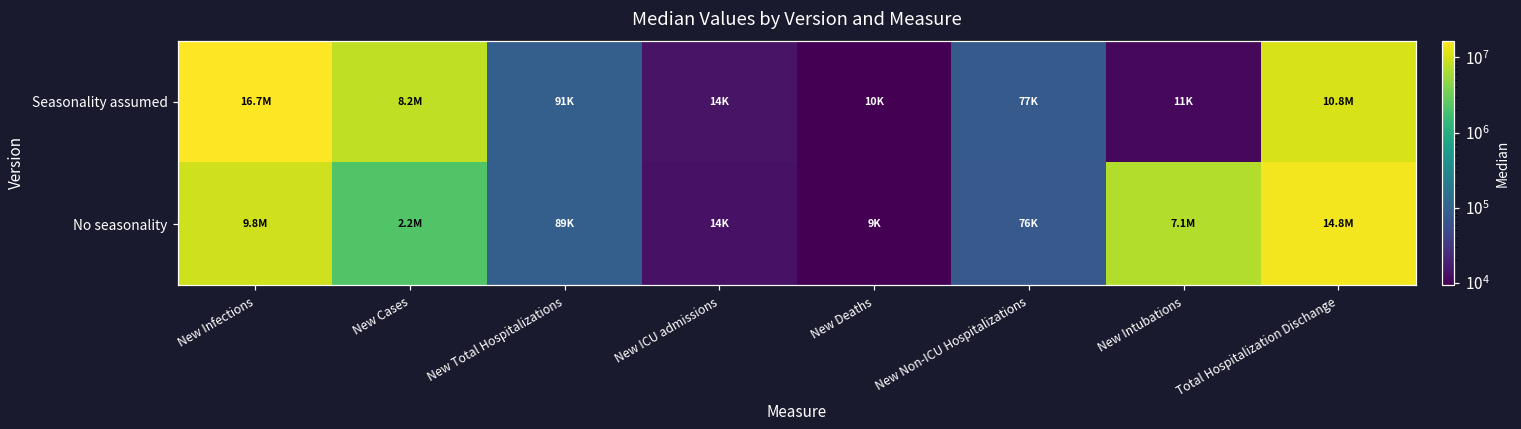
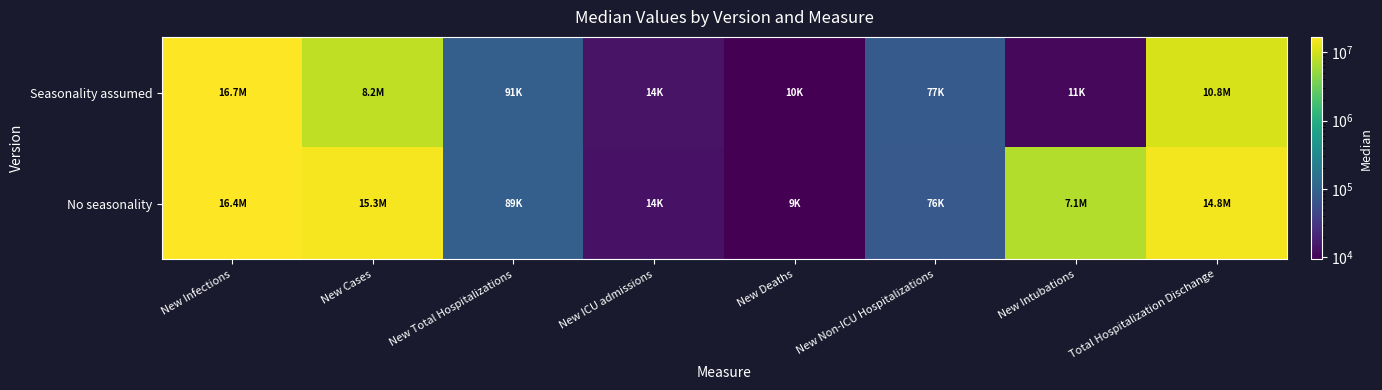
  {
    "Seasonality assumed": {
      "New Infections": "16.7M",
      "New Cases": "8.2M",
      "New Total Hospitalizations": "91K",
      "New ICU admissions": "14K",
      "New Deaths": "10K",
      "New Non-ICU Hospitalizations": "77K",
      "New Intubations": "11K",
      "Total Hospitalization Dischange": "10.8M"
    },
    "No seasonality": {
-     "New Infections": "9.8M",
-     "New Cases": "2.2M",
+     "New Infections": "16.4M",
+     "New Cases": "15.3M",
      "New Total Hospitalizations": "89K",
      "New ICU admissions": "14K",
      "New Deaths": "9K",
      "New Non-ICU Hospitalizations": "76K",
      "New Intubations": "7.1M",
      "Total Hospitalization Dischange": "14.8M"
    }
  }
